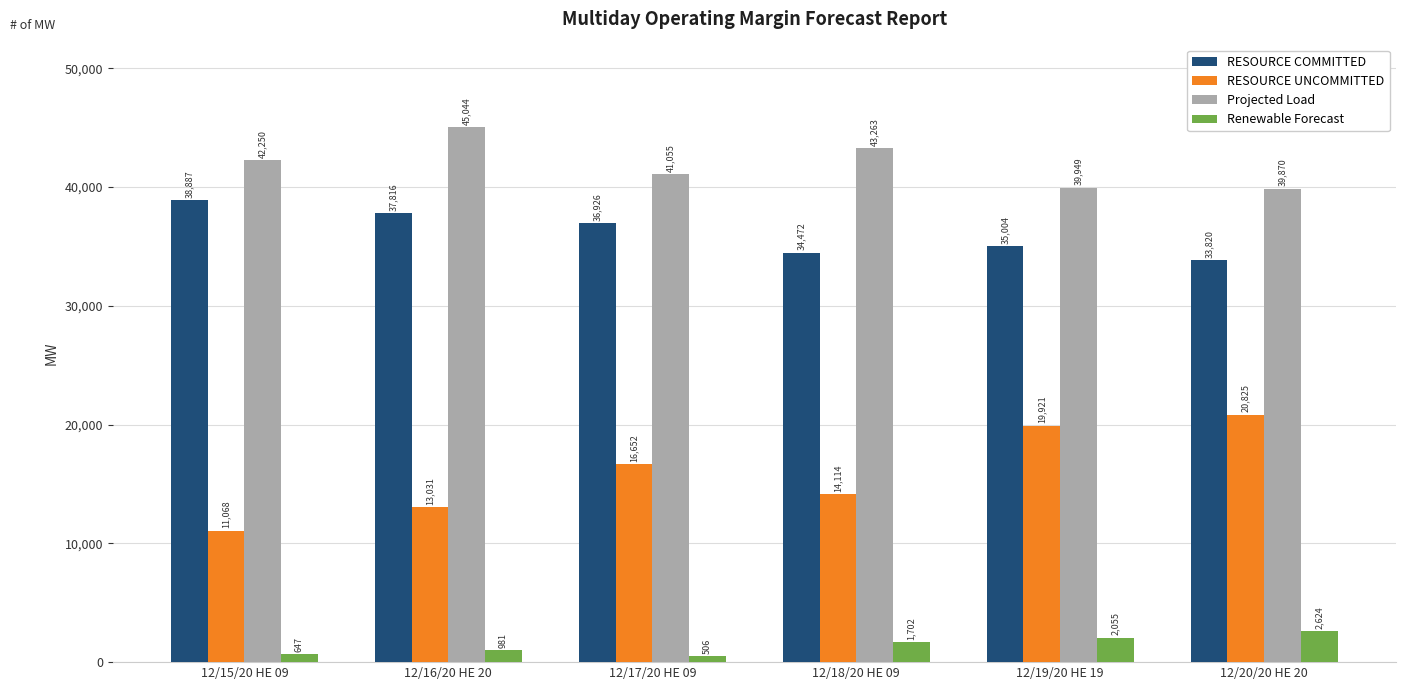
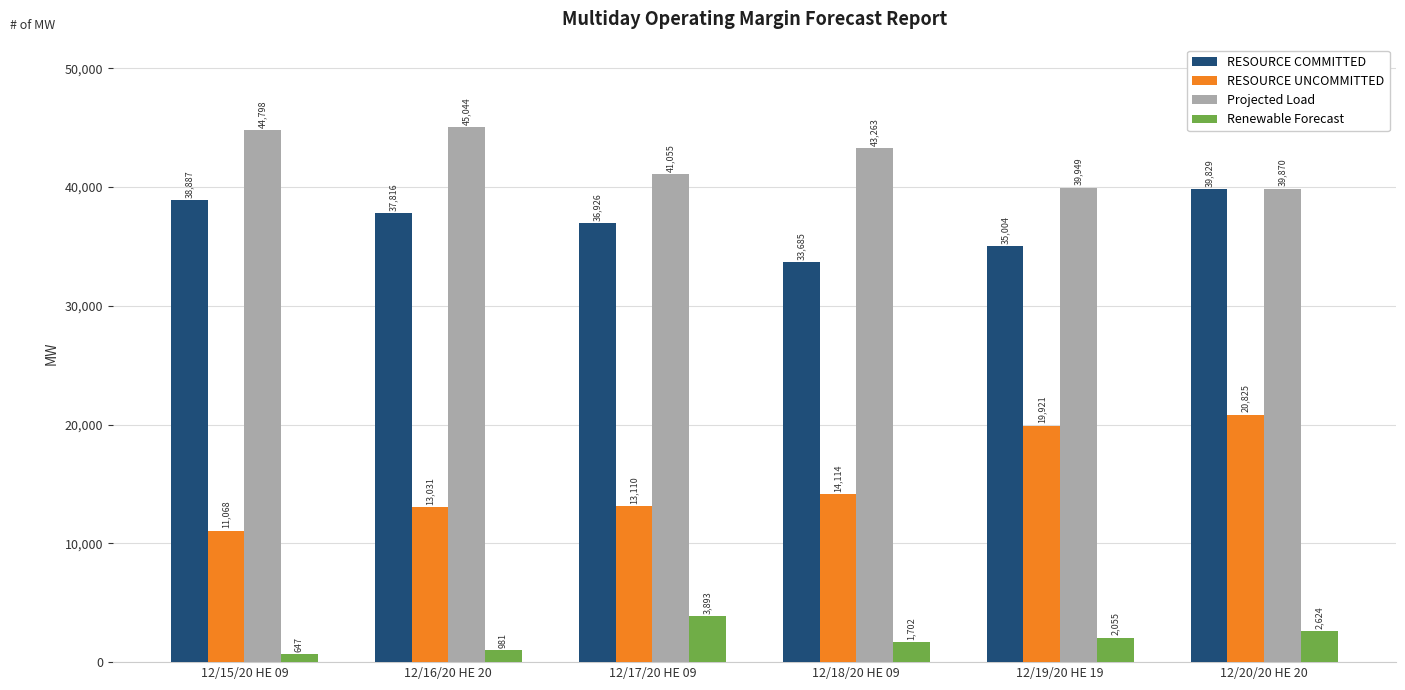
  {
    "RESOURCE COMMITTED": {
      "12/15/20 HE 09": "38,887",
      "12/16/20 HE 20": "37,816",
      "12/17/20 HE 09": "36,926",
-     "12/18/20 HE 09": "34,472",
+     "12/18/20 HE 09": "33,685",
      "12/19/20 HE 19": "35,004",
-     "12/20/20 HE 20": "33,820"
+     "12/20/20 HE 20": "39,829"
    },
    "RESOURCE UNCOMMITTED": {
      "12/15/20 HE 09": "11,068",
      "12/16/20 HE 20": "13,031",
-     "12/17/20 HE 09": "16,652",
+     "12/17/20 HE 09": "13,110",
      "12/18/20 HE 09": "14,114",
      "12/19/20 HE 19": "19,921",
      "12/20/20 HE 20": "20,825"
    },
    "Projected Load": {
-     "12/15/20 HE 09": "42,250",
+     "12/15/20 HE 09": "44,798",
      "12/16/20 HE 20": "45,044",
      "12/17/20 HE 09": "41,055",
      "12/18/20 HE 09": "43,263",
      "12/19/20 HE 19": "39,949",
      "12/20/20 HE 20": "39,870"
    },
    "Renewable Forecast": {
      "12/15/20 HE 09": "647",
      "12/16/20 HE 20": "981",
-     "12/17/20 HE 09": "506",
+     "12/17/20 HE 09": "3,893",
      "12/18/20 HE 09": "1,702",
      "12/19/20 HE 19": "2,055",
      "12/20/20 HE 20": "2,624"
    }
  }
